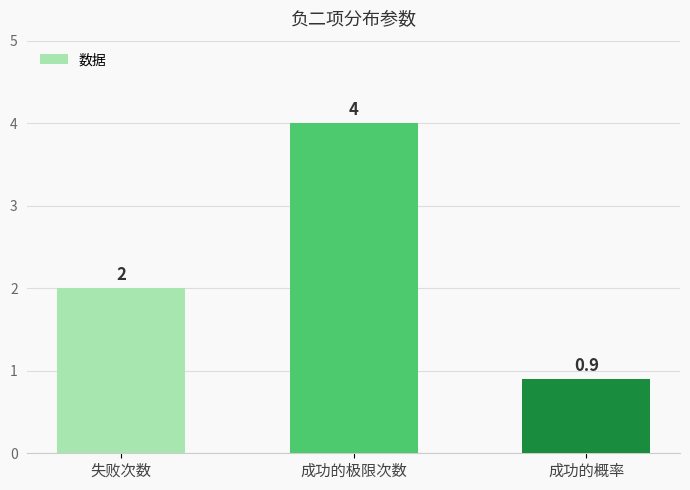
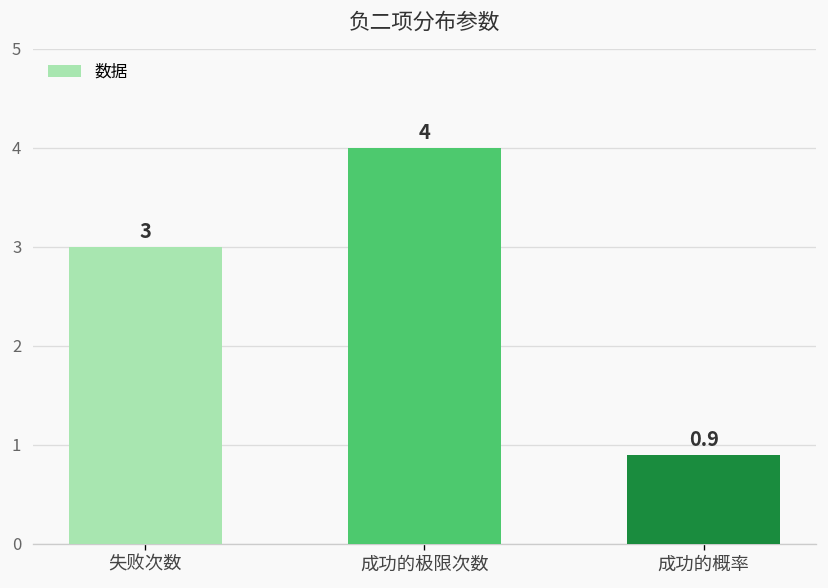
  {
-   "失败次数": 2,
+   "失败次数": 3,
    "成功的极限次数": 4,
    "成功的概率": 0.9
  }
